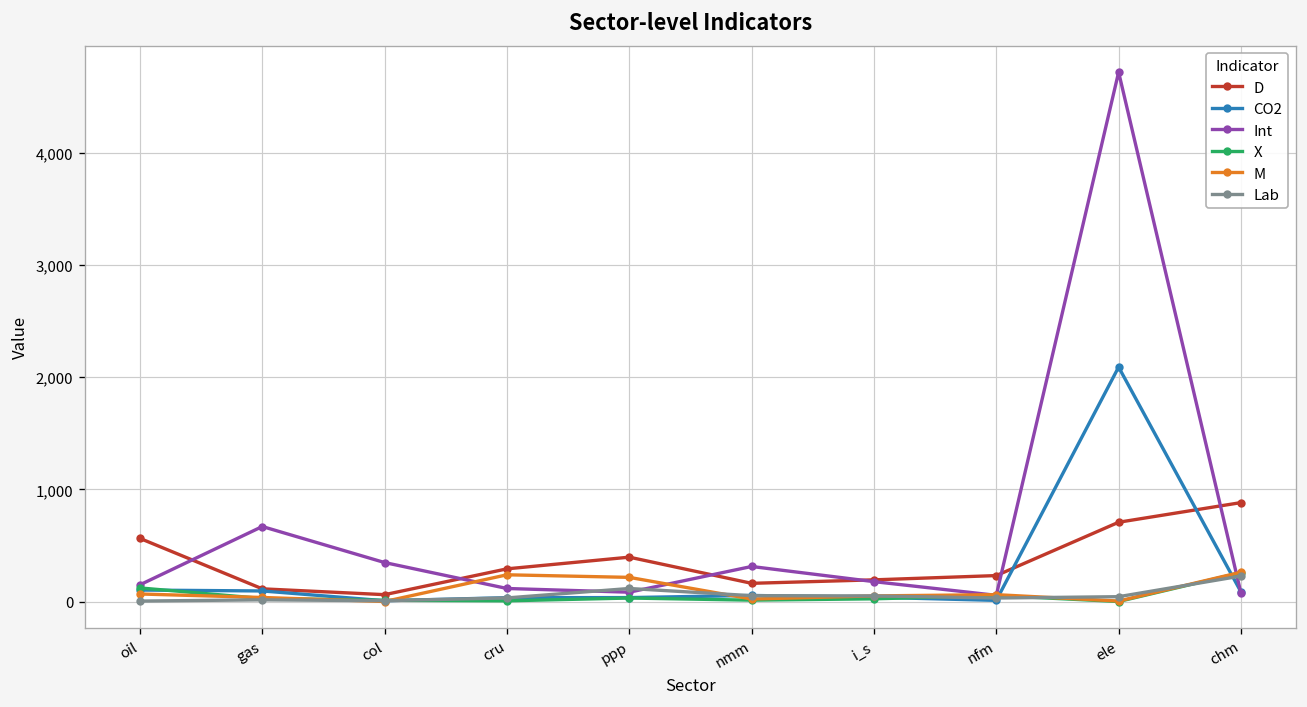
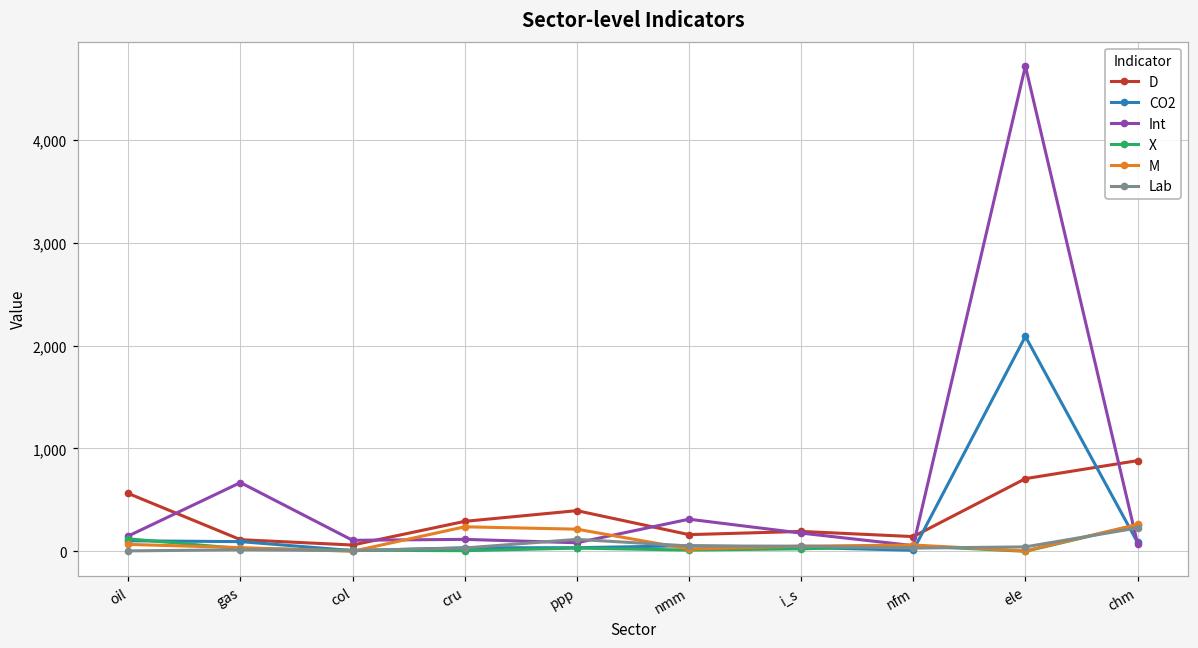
  {
    "D": {
      "oil": "600",
      "col": "100",
      "cru": "300",
      "ppp": "400",
      "nmm": "200",
-     "nfm": "200",
+     "nfm": "100",
      "ele": "700",
      "chm": "900"
    },
    "CO2": {
      "ele": "2,100"
    },
    "Int": {
      "oil": "200",
      "gas": "700",
-     "col": "300",
+     "col": "100",
      "cru": "100",
      "ppp": "100",
      "nmm": "300",
      "ele": "4,700"
    },
    "M": {
      "oil": "100",
      "cru": "200",
      "ppp": "200"
    },
    "Lab": {
      "oil": "0",
      "ppp": "100",
      "ele": "0",
      "chm": "200"
    }
  }
